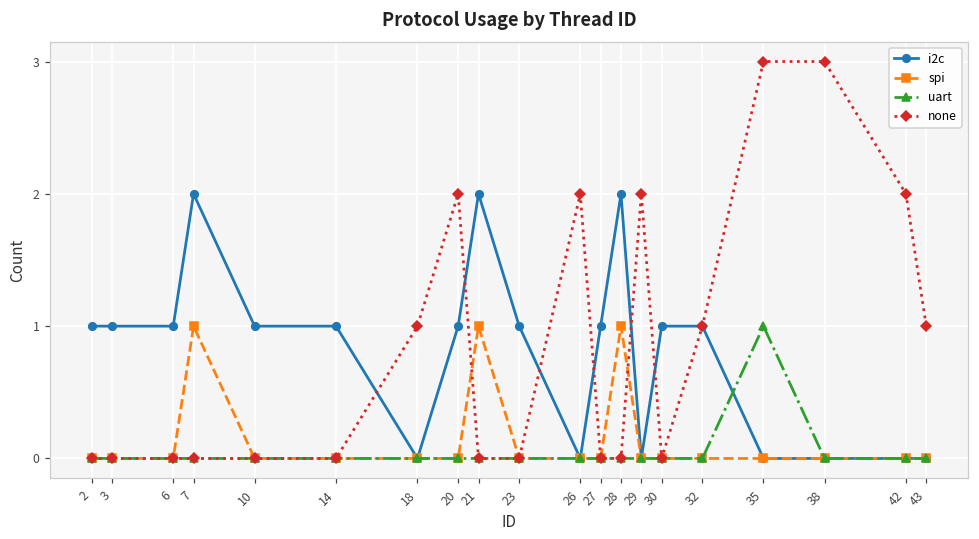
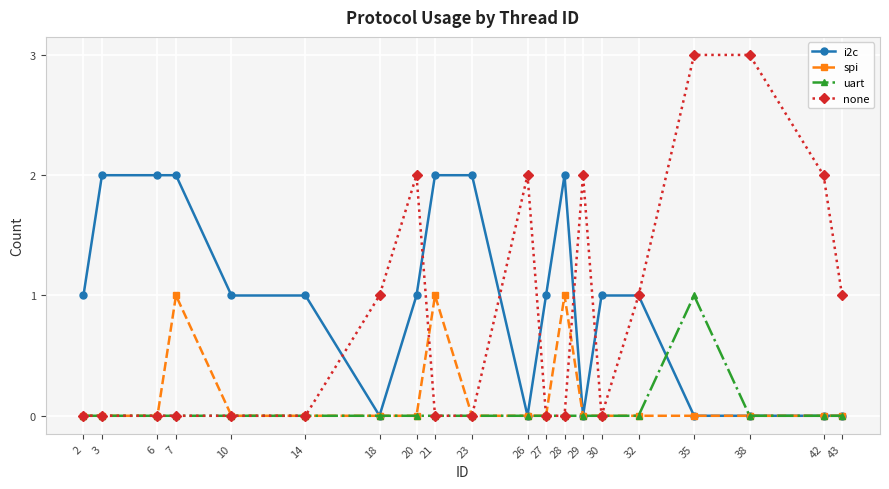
  {
    "i2c": {
      "2": 1,
-     "3": 1,
-     "6": 1,
+     "3": 2,
+     "6": 2,
      "7": 2,
      "10": 1,
      "14": 1,
      "20": 1,
      "21": 2,
-     "23": 1,
+     "23": 2,
      "27": 1,
      "28": 2,
      "30": 1
    },
    "spi": {
      "7": 1,
      "21": 1,
      "28": 1
    },
    "uart": {
      "35": 1
    },
    "none": {
      "18": 1,
      "20": 2,
      "26": 2,
      "29": 2,
      "35": 3,
      "38": 3,
      "42": 2,
      "43": 1
    }
  }
